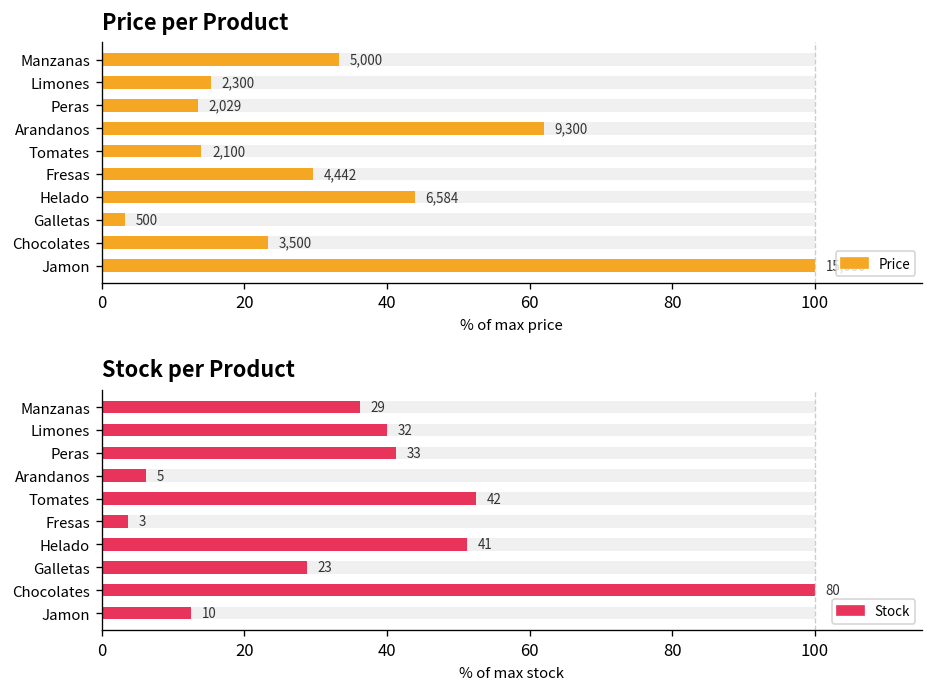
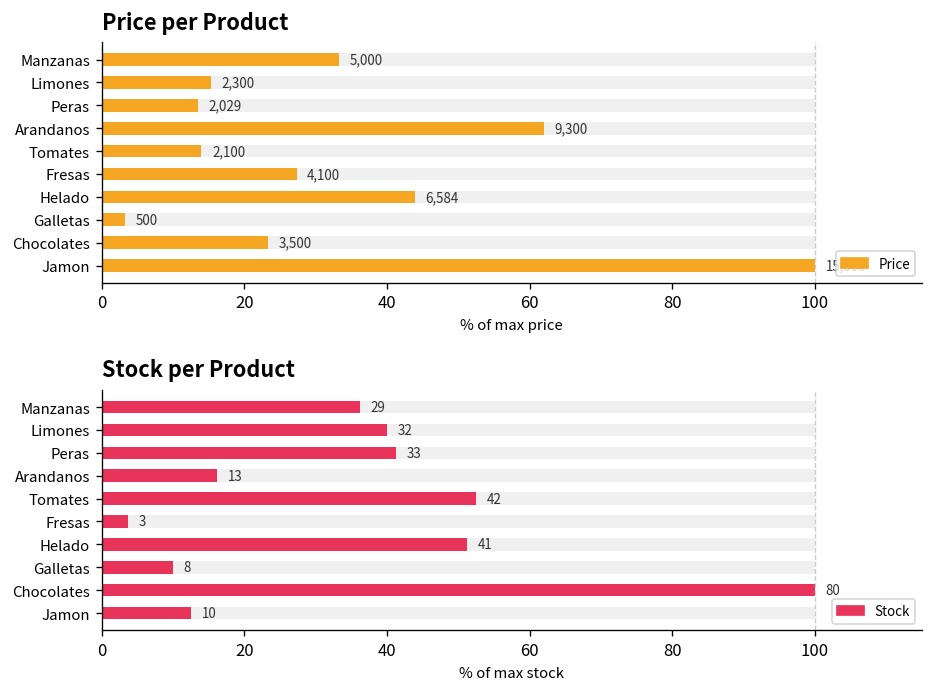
  {
    "Price per Product": {
      "Price": {
-       "Fresas": "4,442"
+       "Fresas": "4,100"
      }
    },
    "Stock per Product": {
      "Stock": {
-       "Arandanos": "5",
-       "Galletas": "23"
+       "Arandanos": "13",
+       "Galletas": "8"
      }
    }
  }
